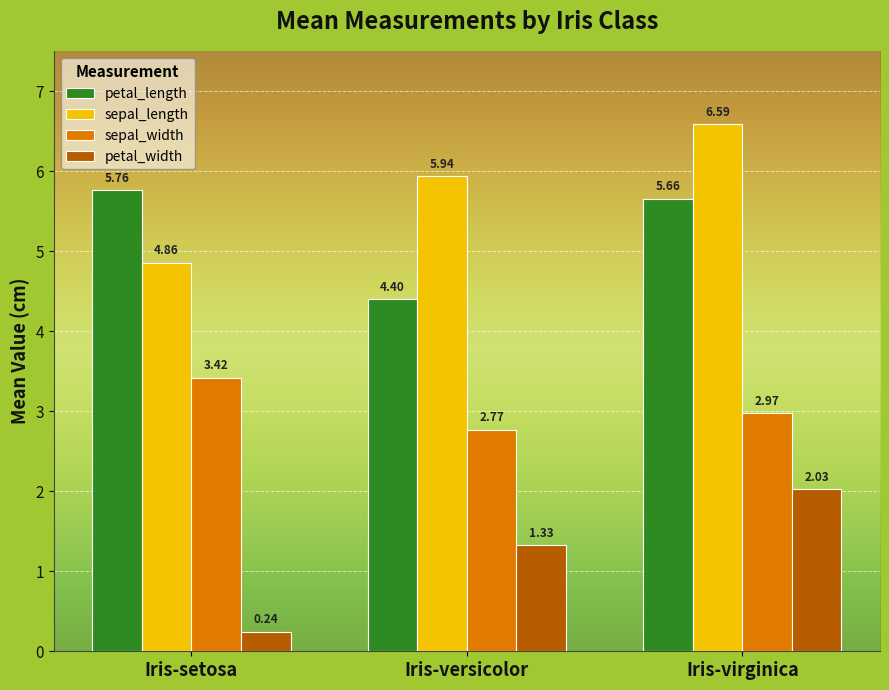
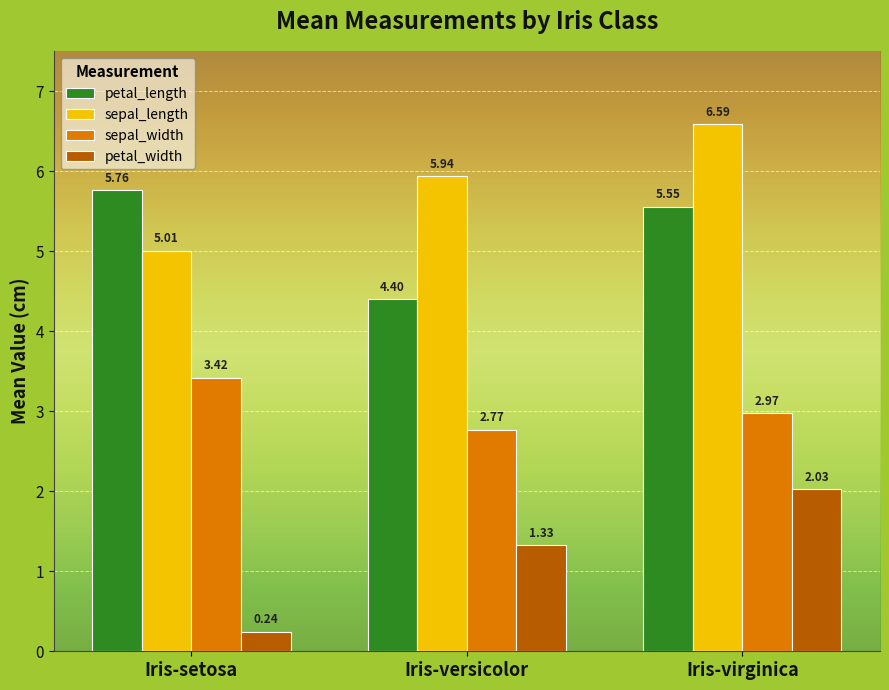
  {
    "petal_length": {
      "Iris-setosa": 5.76,
      "Iris-versicolor": 4.40,
-     "Iris-virginica": 5.66
+     "Iris-virginica": 5.55
    },
    "sepal_length": {
-     "Iris-setosa": 4.86,
+     "Iris-setosa": 5.01,
      "Iris-versicolor": 5.94,
      "Iris-virginica": 6.59
    }
  }
